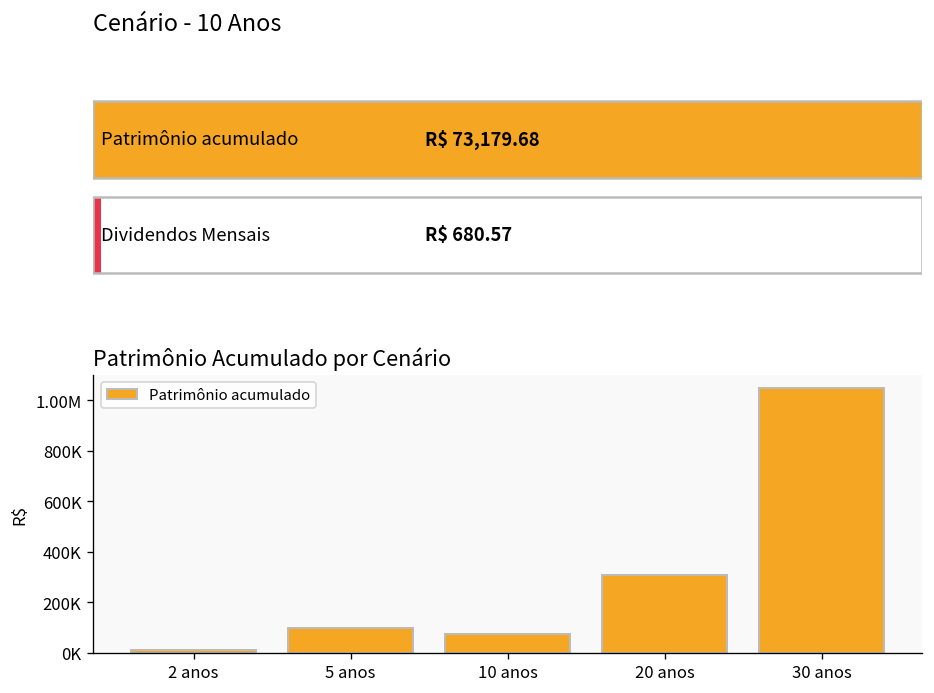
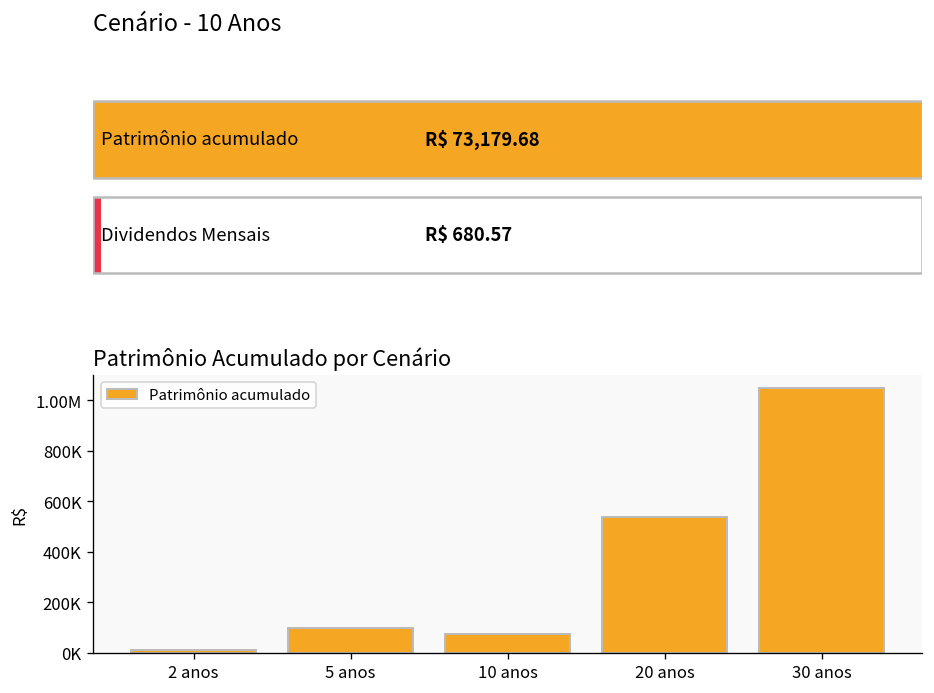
  {
    "Patrimônio Acumulado por Cenário": {
      "5 anos": 100000,
      "10 anos": 70000,
-     "20 anos": 310000,
+     "20 anos": 540000,
      "30 anos": 1050000
    }
  }
